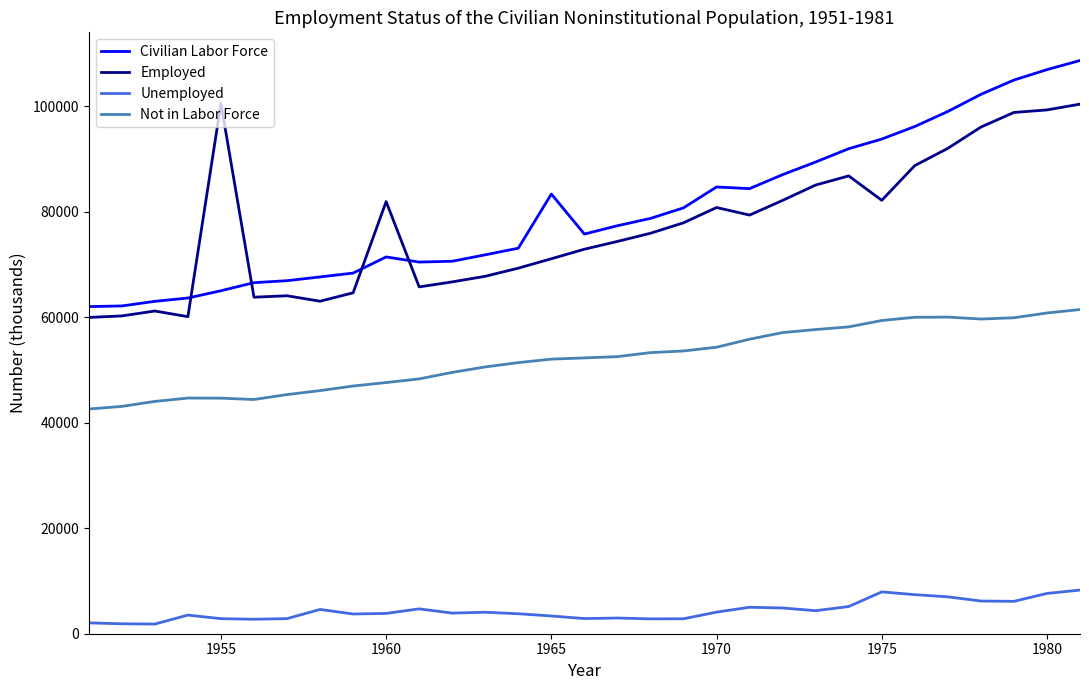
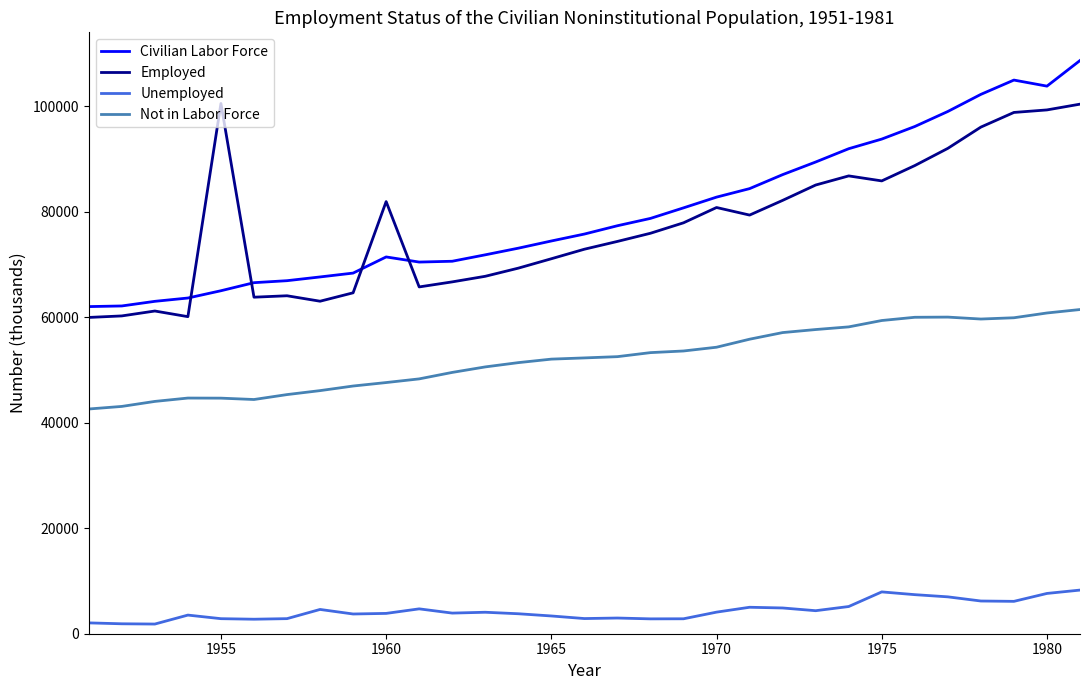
  {
    "Civilian Labor Force": {
      "1955": 65000,
      "1960": 71000,
-     "1965": 83000,
-     "1970": 85000,
+     "1965": 74000,
+     "1970": 83000,
      "1975": 94000,
-     "1980": 107000
+     "1980": 104000
    },
    "Employed": {
      "1960": 82000,
      "1965": 71000,
      "1970": 81000,
-     "1975": 82000,
+     "1975": 86000,
      "1980": 99000
    }
  }
